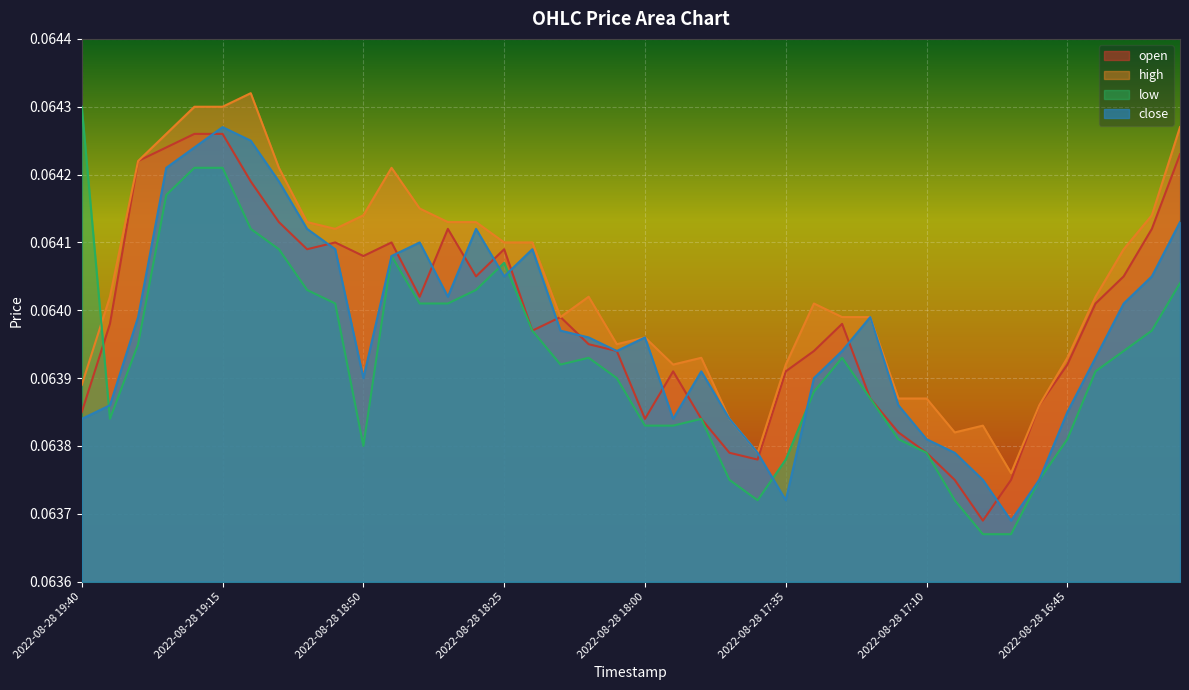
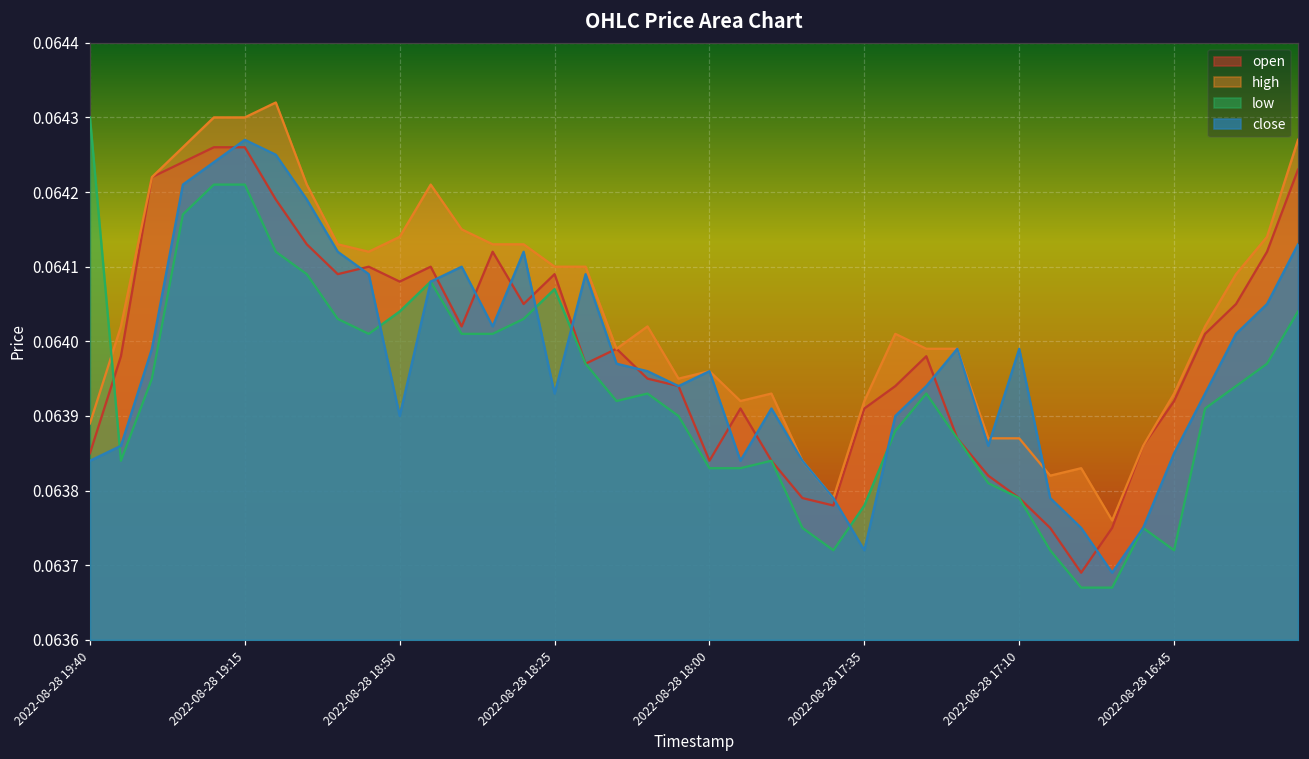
  {
    "low": {
      "2022-08-28 19:40": 0.06430,
      "2022-08-28 19:15": 0.06421,
-     "2022-08-28 18:50": 0.06380,
+     "2022-08-28 18:50": 0.06404,
      "2022-08-28 18:25": 0.06407,
      "2022-08-28 18:00": 0.06383,
      "2022-08-28 17:35": 0.06378,
-     "2022-08-28 16:45": 0.06381
+     "2022-08-28 16:45": 0.06372
    },
    "close": {
      "2022-08-28 19:40": 0.06384,
      "2022-08-28 19:15": 0.06427,
      "2022-08-28 18:50": 0.06390,
-     "2022-08-28 18:25": 0.06405,
+     "2022-08-28 18:25": 0.06393,
      "2022-08-28 17:35": 0.06372,
-     "2022-08-28 17:10": 0.06381,
+     "2022-08-28 17:10": 0.06399,
      "2022-08-28 16:45": 0.06385
    }
  }
